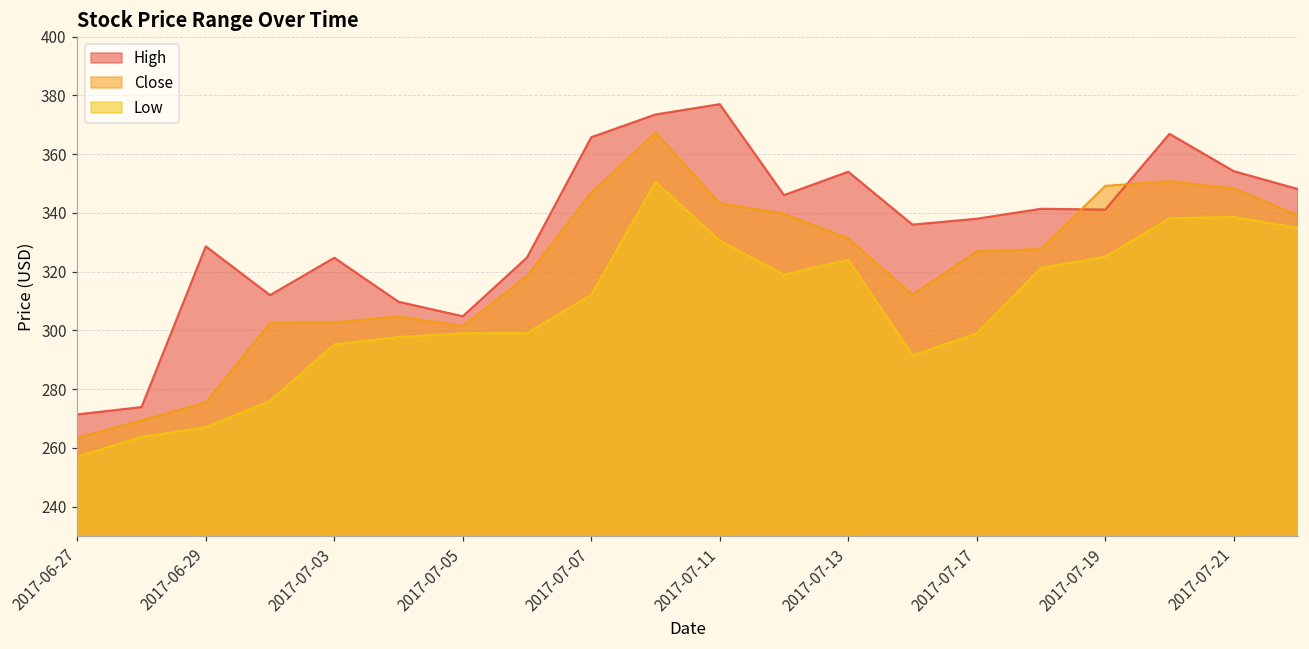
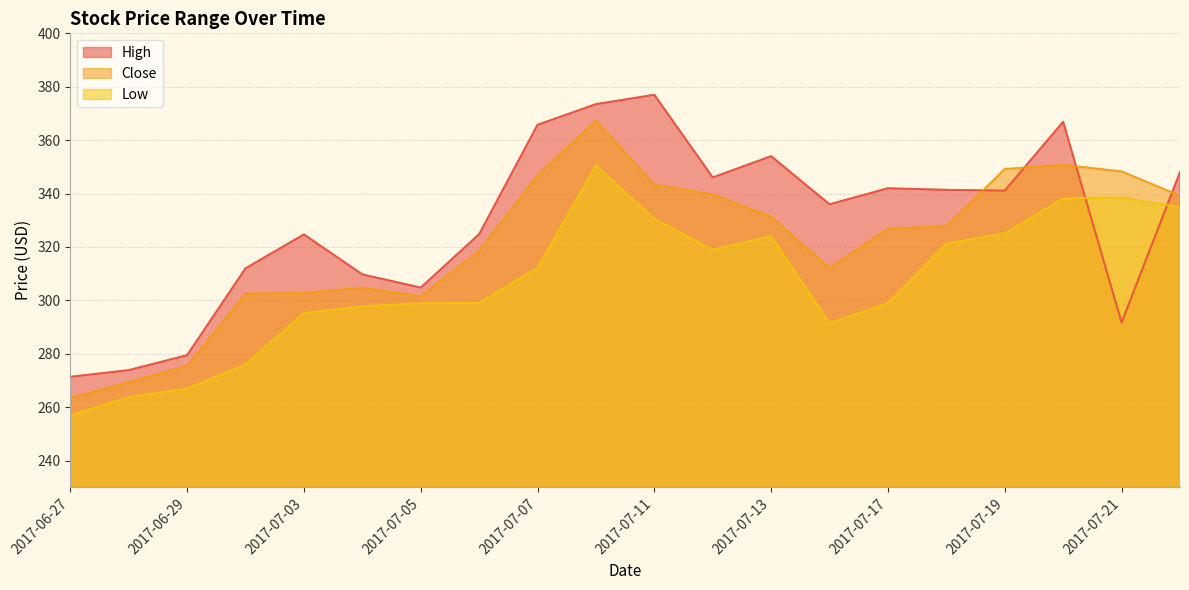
  {
    "High": {
      "2017-06-27": 271,
-     "2017-06-29": 329,
+     "2017-06-29": 280,
      "2017-07-03": 325,
      "2017-07-05": 305,
      "2017-07-07": 366,
      "2017-07-11": 377,
      "2017-07-13": 354,
-     "2017-07-17": 338,
+     "2017-07-17": 342,
      "2017-07-19": 341,
-     "2017-07-21": 354
+     "2017-07-21": 292
    }
  }
